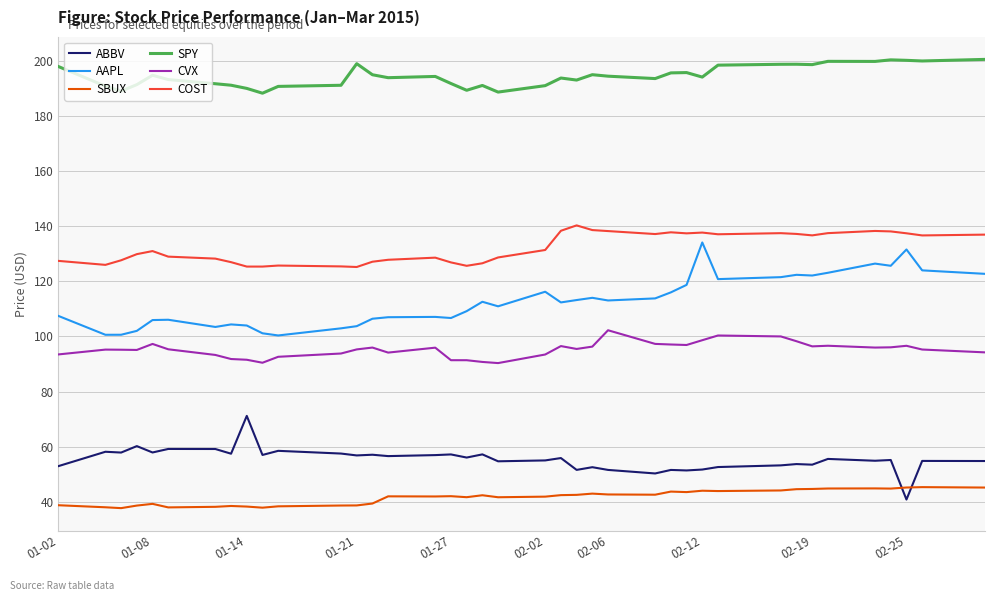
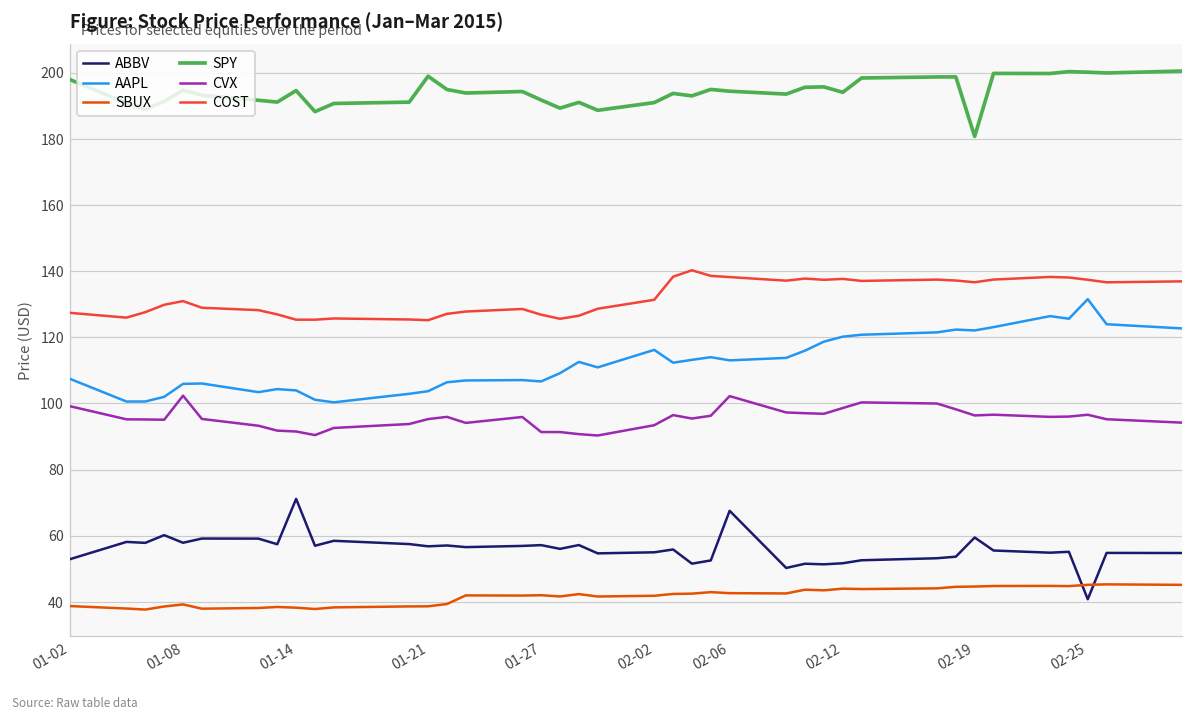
  {
    "ABBV": {
      "01-02": 53,
      "01-08": 58,
      "01-14": 71,
      "01-21": 57,
      "01-27": 57,
      "02-02": 55,
-     "02-06": 52,
+     "02-06": 68,
      "02-12": 52,
-     "02-19": 53,
+     "02-19": 59,
      "02-25": 41
    },
    "AAPL": {
      "01-02": 107,
      "01-08": 106,
      "01-14": 104,
      "01-21": 104,
      "01-27": 107,
      "02-02": 116,
      "02-06": 113,
-     "02-12": 134,
+     "02-12": 120,
      "02-19": 122,
      "02-25": 132
    },
    "SPY": {
      "01-02": 198,
-     "01-14": 190,
+     "01-14": 195,
      "01-21": 199,
      "01-27": 192,
      "02-02": 191,
      "02-06": 194,
      "02-12": 194,
-     "02-19": 199,
+     "02-19": 181,
      "02-25": 200
    },
    "CVX": {
-     "01-02": 93,
-     "01-08": 97,
+     "01-02": 99,
+     "01-08": 102,
      "01-14": 92,
      "01-21": 95,
      "01-27": 91,
      "02-02": 93,
      "02-06": 102,
      "02-12": 99,
      "02-19": 96,
      "02-25": 97
    }
  }
